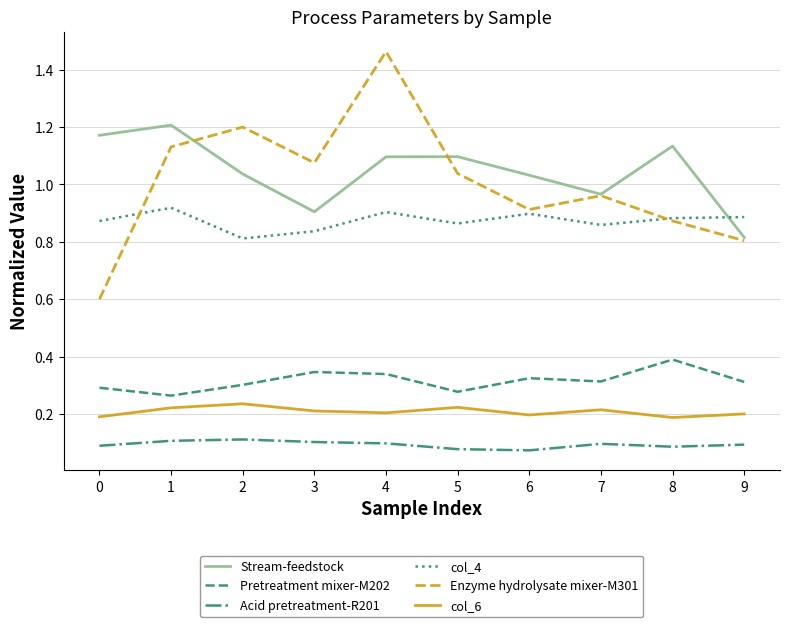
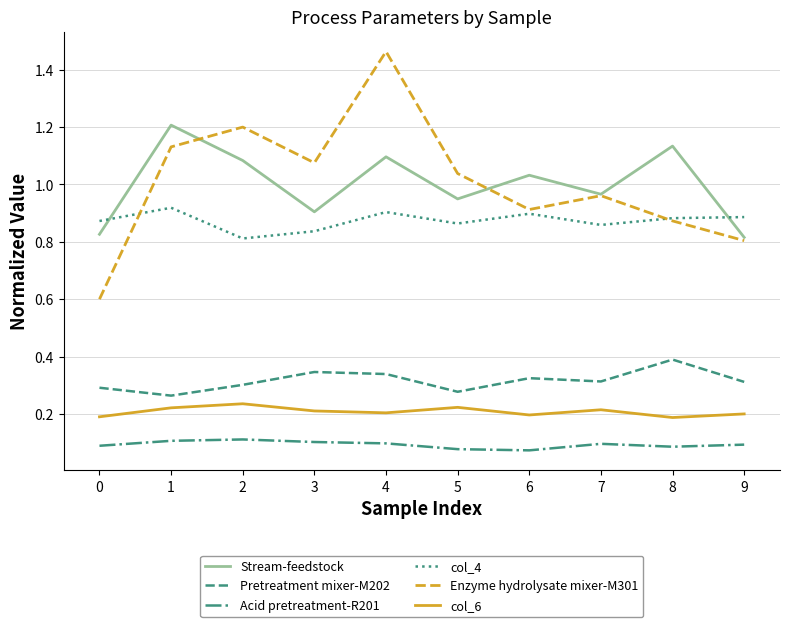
  {
    "Stream-feedstock": {
-     "0": 1.17,
+     "0": 0.83,
      "1": 1.21,
-     "2": 1.04,
+     "2": 1.08,
      "3": 0.90,
      "4": 1.10,
-     "5": 1.10,
+     "5": 0.95,
      "6": 1.03,
      "8": 1.13,
      "9": 0.82
    }
  }
